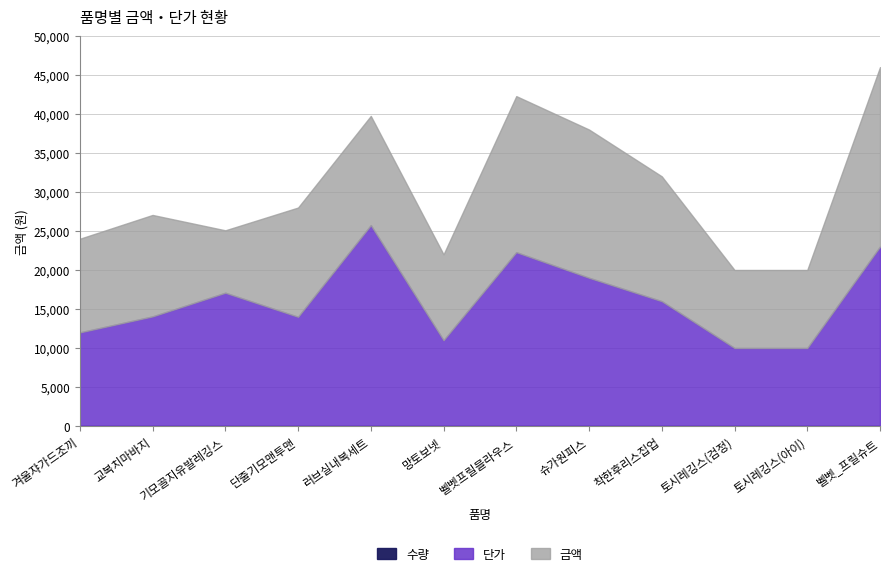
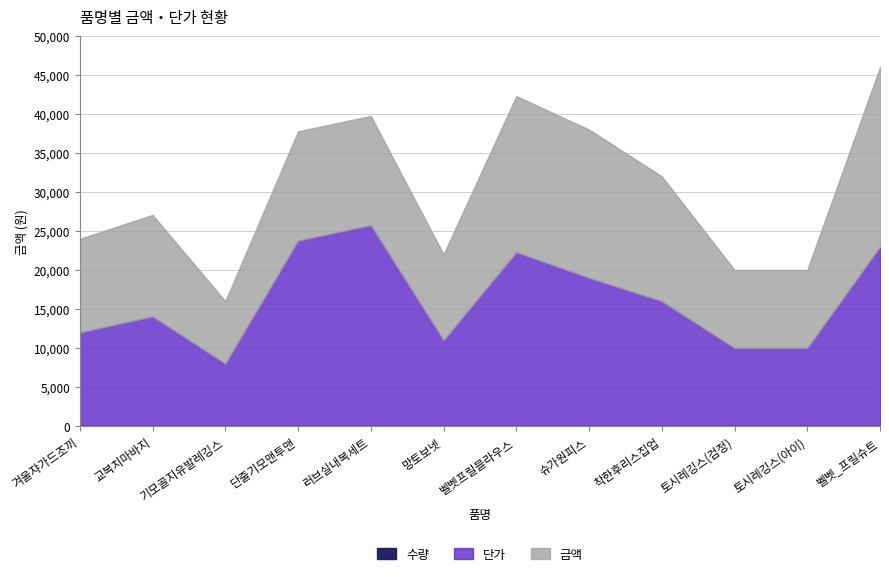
  {
    "단가": {
      "겨울쟈가드조끼": "12,000",
      "교복치마바지": "14,000",
-     "기모골지유발레깅스": "17,000",
-     "단줄기모맨투맨": "14,000",
+     "기모골지유발레깅스": "8,000",
+     "단줄기모맨투맨": "24,000",
      "러브실내복세트": "26,000",
      "망토보넷": "11,000",
      "벨벳프릴블라우스": "22,000",
      "슈가원피스": "19,000",
      "착한후리스집업": "16,000",
      "토시레깅스(검정)": "10,000",
      "토시레깅스(아이)": "10,000",
      "벨벳_프릴슈트": "23,000"
    },
    "금액": {
      "겨울쟈가드조끼": "12,000",
      "교복치마바지": "13,000",
      "기모골지유발레깅스": "8,000",
      "단줄기모맨투맨": "14,000",
      "러브실내복세트": "14,000",
      "망토보넷": "11,000",
      "벨벳프릴블라우스": "20,000",
      "슈가원피스": "19,000",
      "착한후리스집업": "16,000",
      "토시레깅스(검정)": "10,000",
      "토시레깅스(아이)": "10,000",
      "벨벳_프릴슈트": "23,000"
    }
  }
